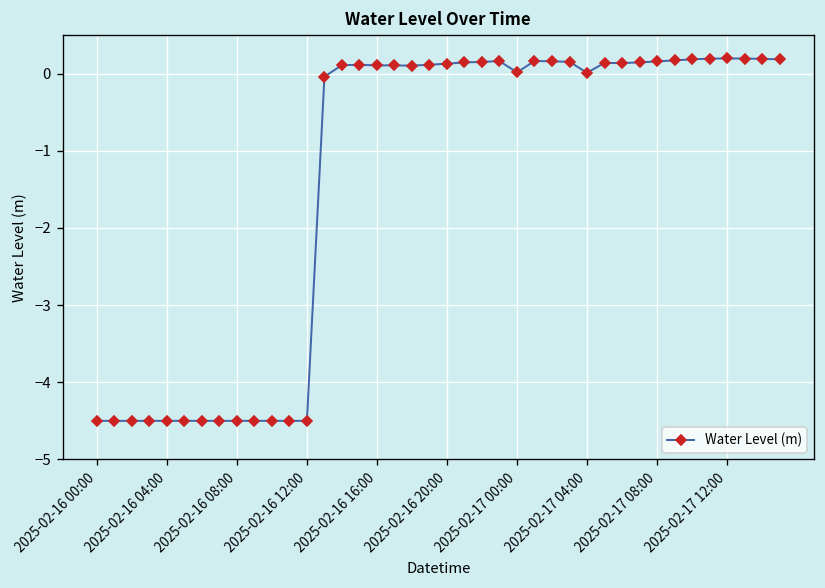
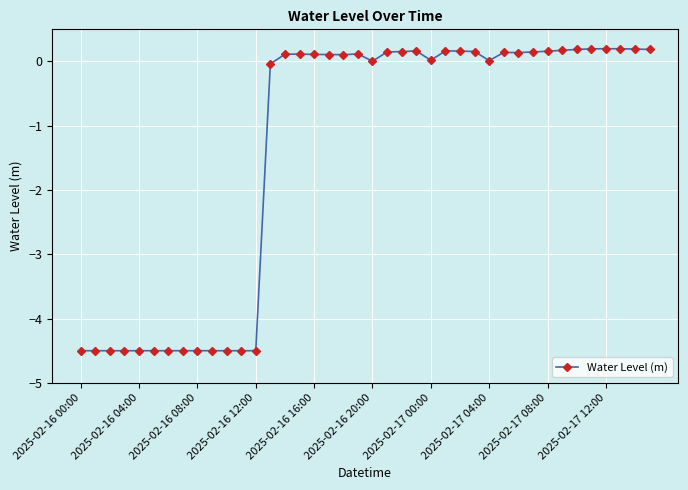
  {
    "2025-02-16 00:00": -4.5,
    "2025-02-16 04:00": -4.5,
    "2025-02-16 08:00": -4.5,
    "2025-02-16 12:00": -4.5,
    "2025-02-16 16:00": 0.1,
-   "2025-02-16 20:00": 0.1,
+   "2025-02-16 20:00": 0.0,
    "2025-02-17 00:00": 0.0,
    "2025-02-17 04:00": 0.0,
    "2025-02-17 08:00": 0.2,
    "2025-02-17 12:00": 0.2
  }
